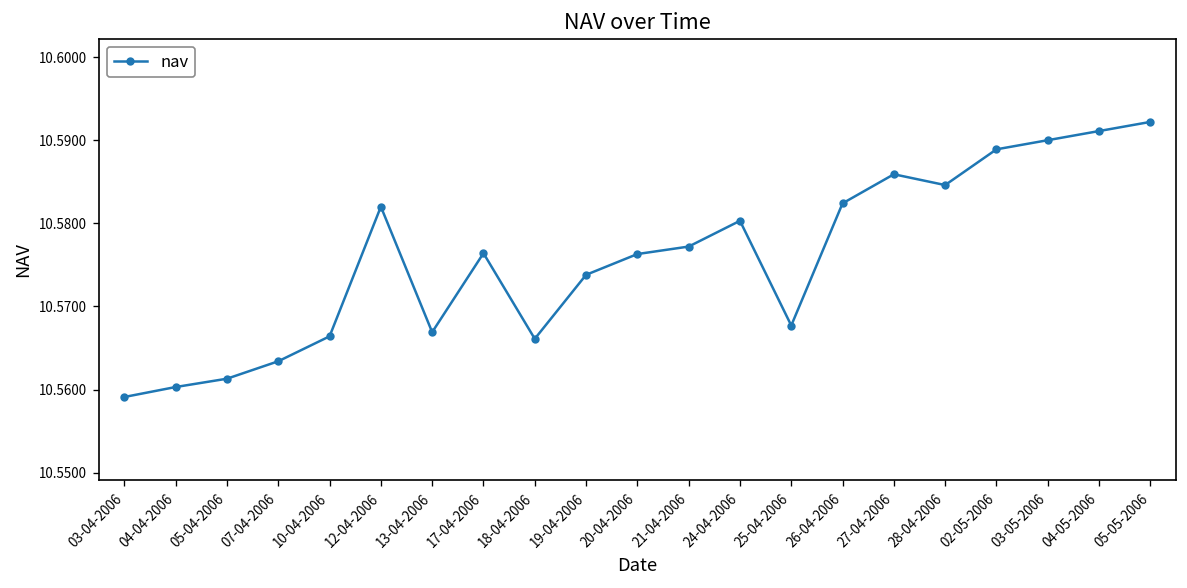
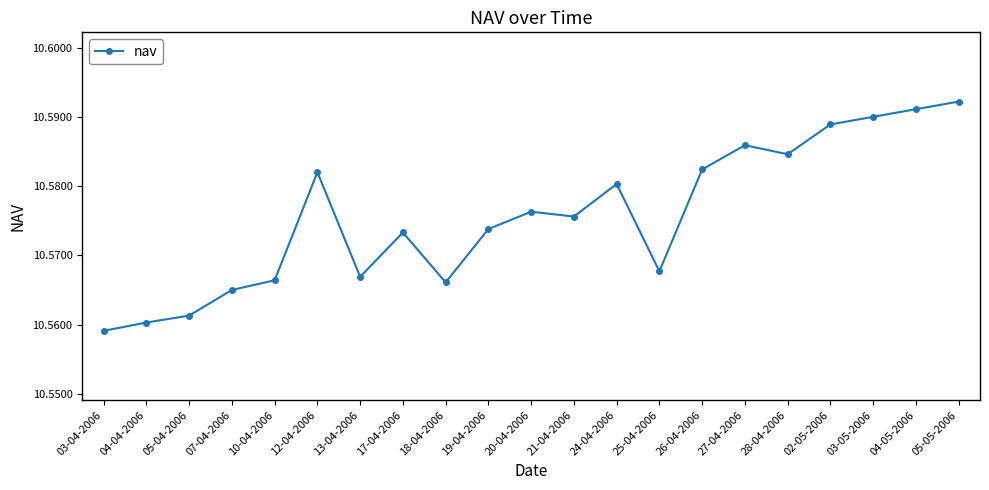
  {
    "03-04-2006": 10.559,
    "04-04-2006": 10.560,
    "05-04-2006": 10.561,
-   "07-04-2006": 10.563,
+   "07-04-2006": 10.565,
    "10-04-2006": 10.566,
    "12-04-2006": 10.582,
    "13-04-2006": 10.567,
-   "17-04-2006": 10.576,
+   "17-04-2006": 10.573,
    "18-04-2006": 10.566,
    "19-04-2006": 10.574,
    "20-04-2006": 10.576,
-   "21-04-2006": 10.577,
+   "21-04-2006": 10.576,
    "24-04-2006": 10.580,
    "25-04-2006": 10.568,
    "26-04-2006": 10.582,
    "27-04-2006": 10.586,
    "28-04-2006": 10.585,
    "02-05-2006": 10.589,
    "03-05-2006": 10.590,
    "04-05-2006": 10.591,
    "05-05-2006": 10.592
  }
